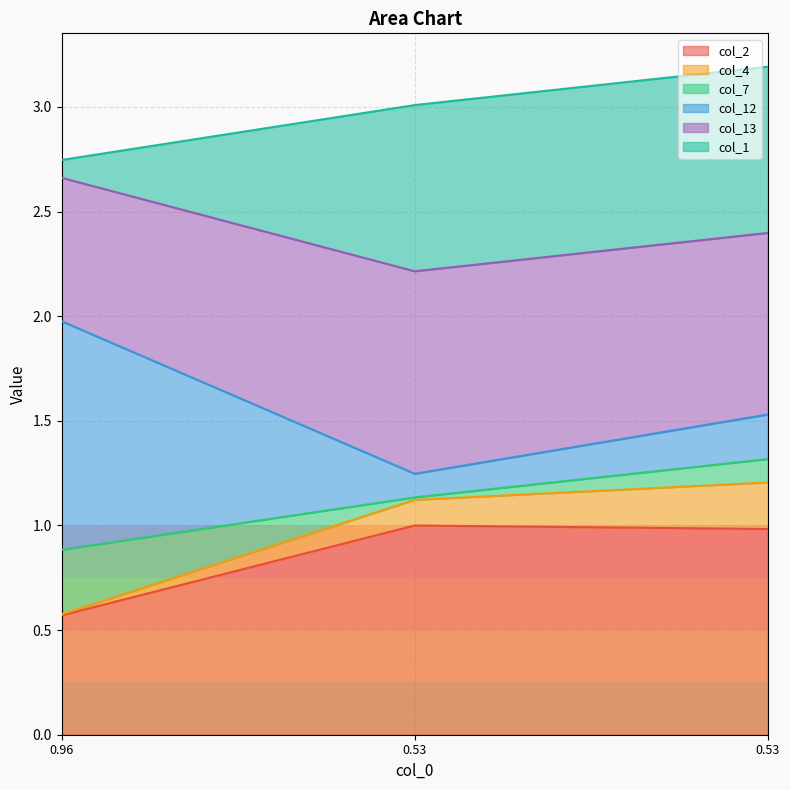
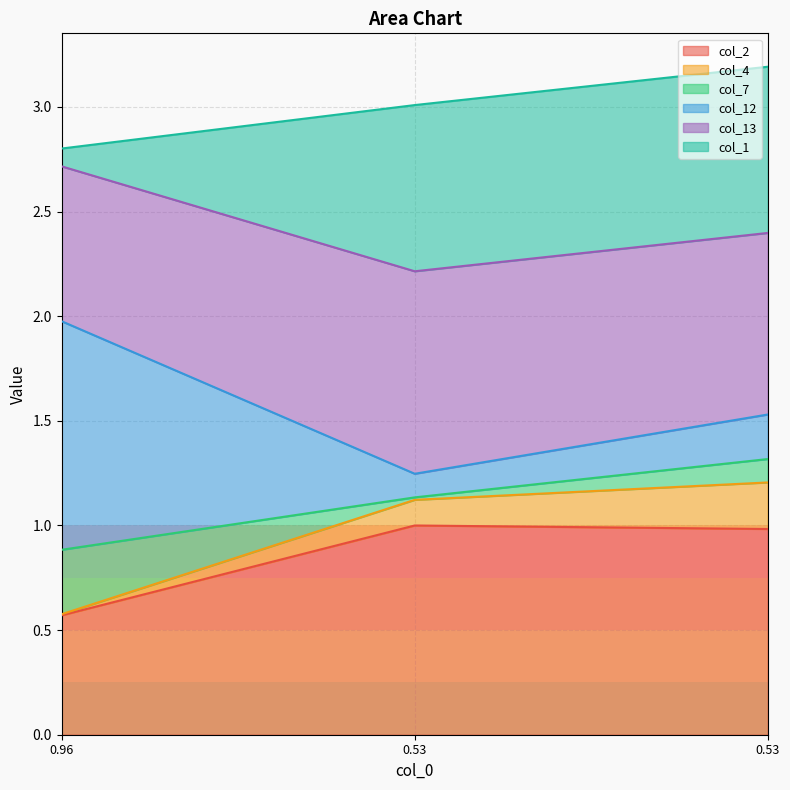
  {
    "col_12": {
      "0.96": 1.09
    },
    "col_13": {
-     "0.96": 0.69
+     "0.96": 0.74
    }
  }
